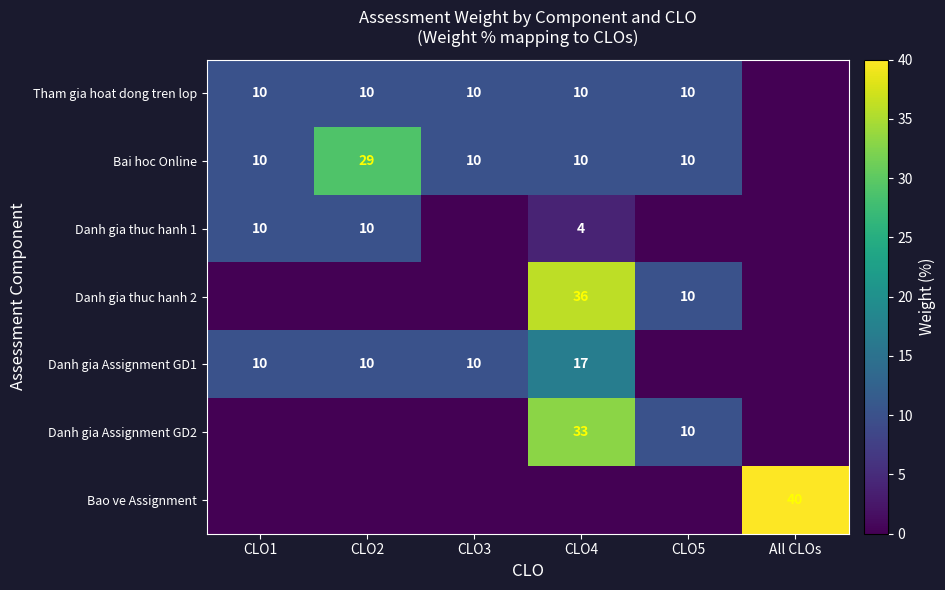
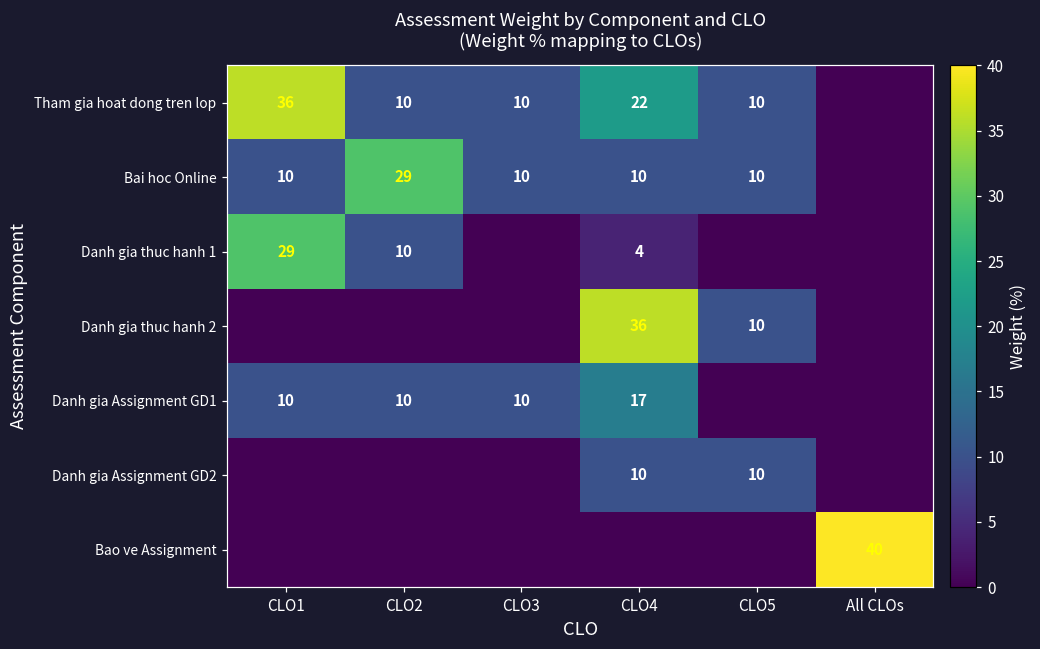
  {
    "Tham gia hoat dong tren lop": {
-     "CLO1": 10,
+     "CLO1": 36,
      "CLO2": 10,
      "CLO3": 10,
-     "CLO4": 10,
+     "CLO4": 22,
      "CLO5": 10
    },
    "Bai hoc Online": {
      "CLO1": 10,
      "CLO2": 29,
      "CLO3": 10,
      "CLO4": 10,
      "CLO5": 10
    },
    "Danh gia thuc hanh 1": {
-     "CLO1": 10,
+     "CLO1": 29,
      "CLO2": 10,
      "CLO4": 4
    },
    "Danh gia thuc hanh 2": {
      "CLO4": 36,
      "CLO5": 10
    },
    "Danh gia Assignment GD1": {
      "CLO1": 10,
      "CLO2": 10,
      "CLO3": 10,
      "CLO4": 17
    },
    "Danh gia Assignment GD2": {
-     "CLO4": 33,
+     "CLO4": 10,
      "CLO5": 10
    }
  }
